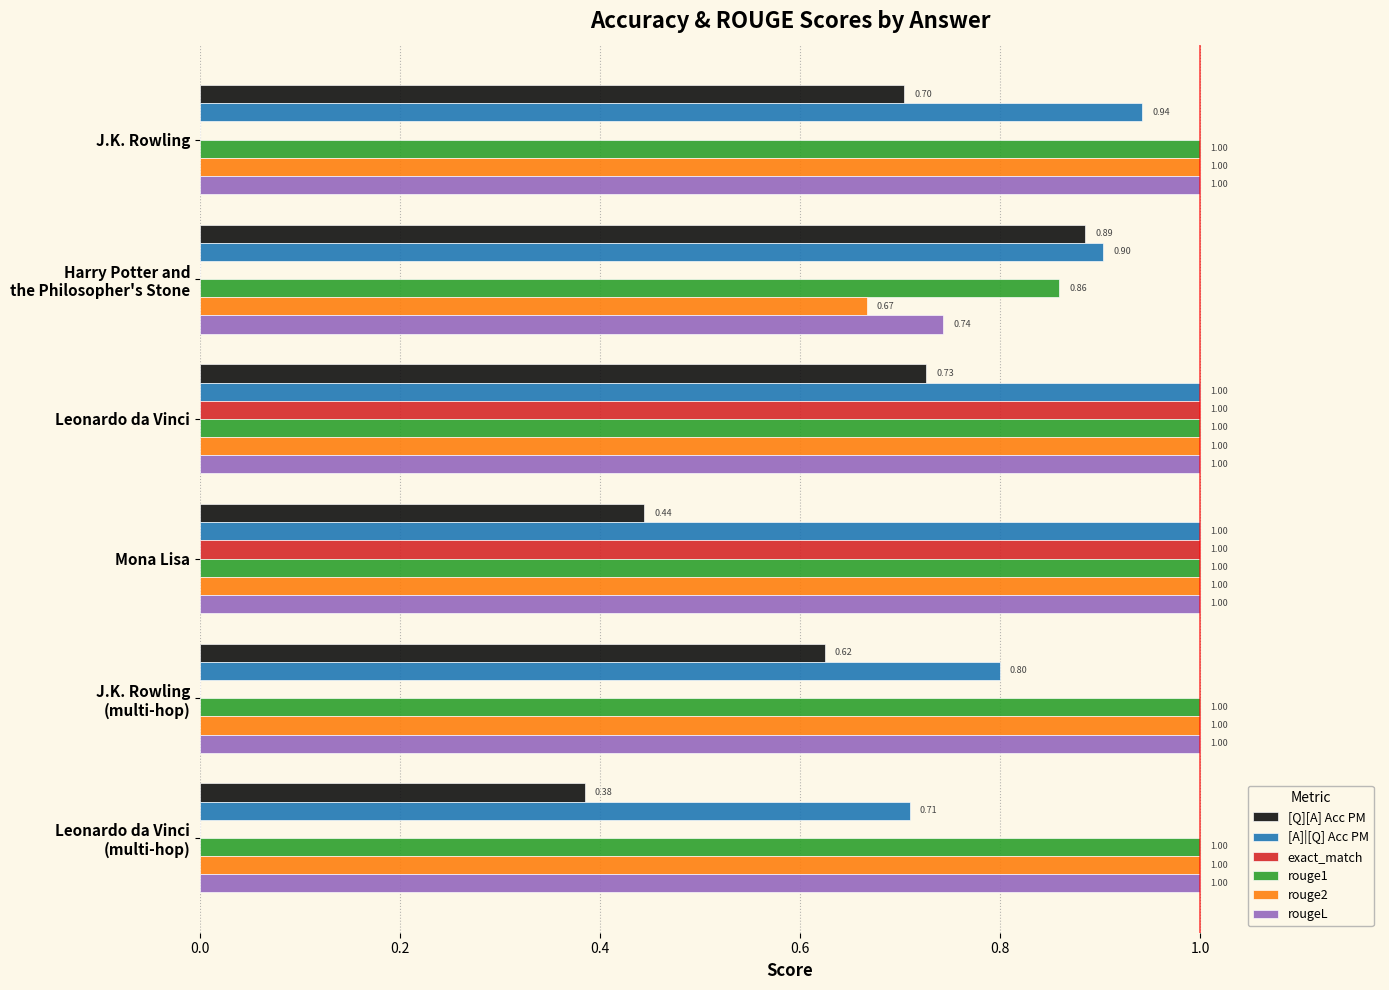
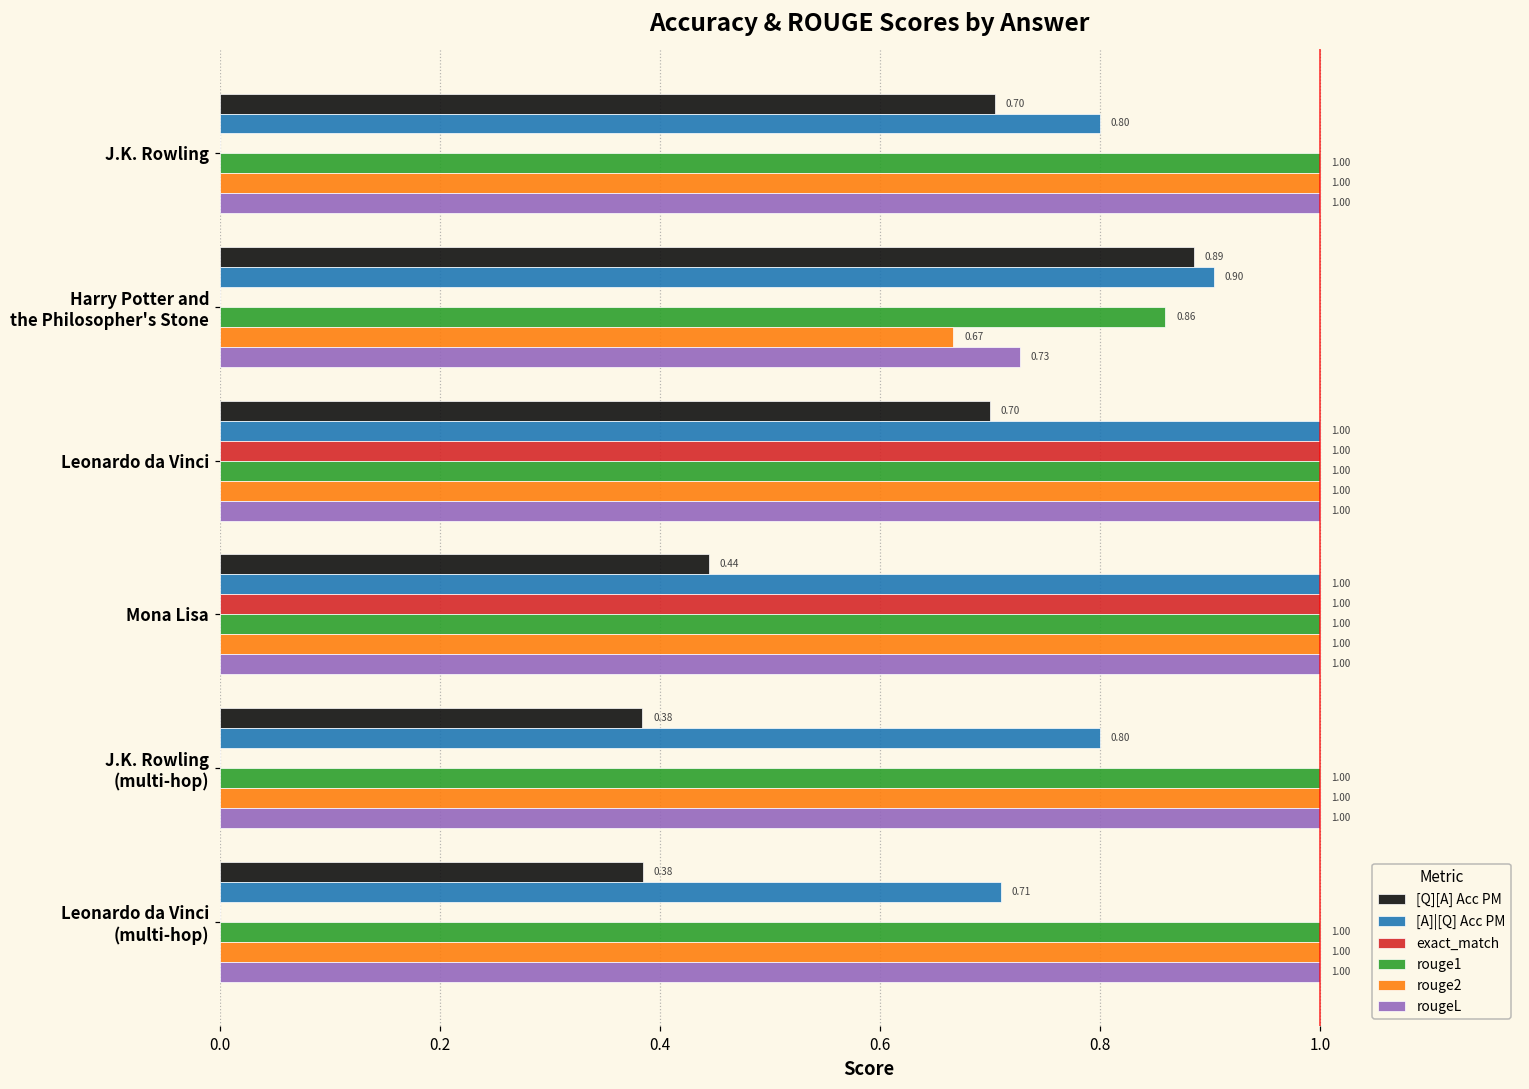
  {
    "[Q][A] Acc PM": {
      "J.K. Rowling": 0.70,
      "Harry Potter and the Philosopher's Stone": 0.89,
-     "Leonardo da Vinci": 0.73,
+     "Leonardo da Vinci": 0.70,
      "Mona Lisa": 0.44,
-     "J.K. Rowling (multi-hop)": 0.62,
+     "J.K. Rowling (multi-hop)": 0.38,
      "Leonardo da Vinci (multi-hop)": 0.38
    },
    "[A]|[Q] Acc PM": {
-     "J.K. Rowling": 0.94,
+     "J.K. Rowling": 0.80,
      "Harry Potter and the Philosopher's Stone": 0.90,
      "Leonardo da Vinci": 1.00,
      "Mona Lisa": 1.00,
      "J.K. Rowling (multi-hop)": 0.80,
      "Leonardo da Vinci (multi-hop)": 0.71
    },
    "exact_match": {
      "Leonardo da Vinci": 1.00,
      "Mona Lisa": 1.00
    },
    "rouge1": {
      "J.K. Rowling": 1.00,
      "Harry Potter and the Philosopher's Stone": 0.86,
      "Leonardo da Vinci": 1.00,
      "Mona Lisa": 1.00,
      "J.K. Rowling (multi-hop)": 1.00,
      "Leonardo da Vinci (multi-hop)": 1.00
    },
    "rouge2": {
      "J.K. Rowling": 1.00,
      "Harry Potter and the Philosopher's Stone": 0.67,
      "Leonardo da Vinci": 1.00,
      "Mona Lisa": 1.00,
      "J.K. Rowling (multi-hop)": 1.00,
      "Leonardo da Vinci (multi-hop)": 1.00
    },
    "rougeL": {
      "J.K. Rowling": 1.00,
-     "Harry Potter and the Philosopher's Stone": 0.74,
+     "Harry Potter and the Philosopher's Stone": 0.73,
      "Leonardo da Vinci": 1.00,
      "Mona Lisa": 1.00,
      "J.K. Rowling (multi-hop)": 1.00,
      "Leonardo da Vinci (multi-hop)": 1.00
    }
  }
